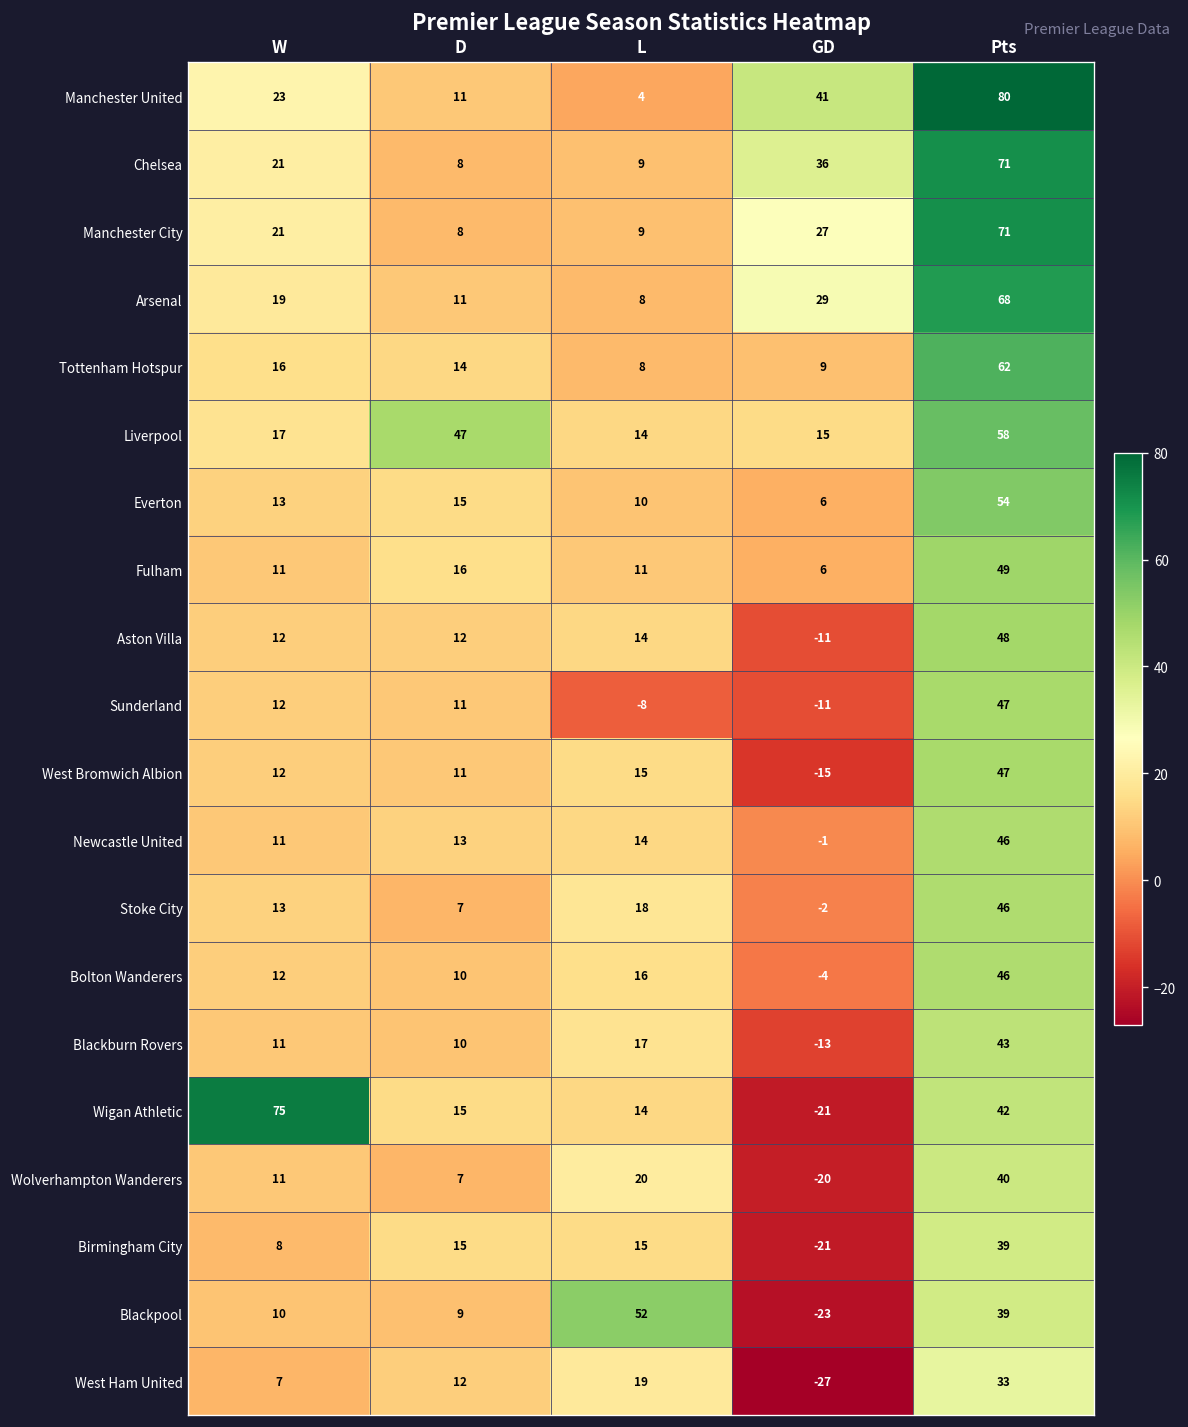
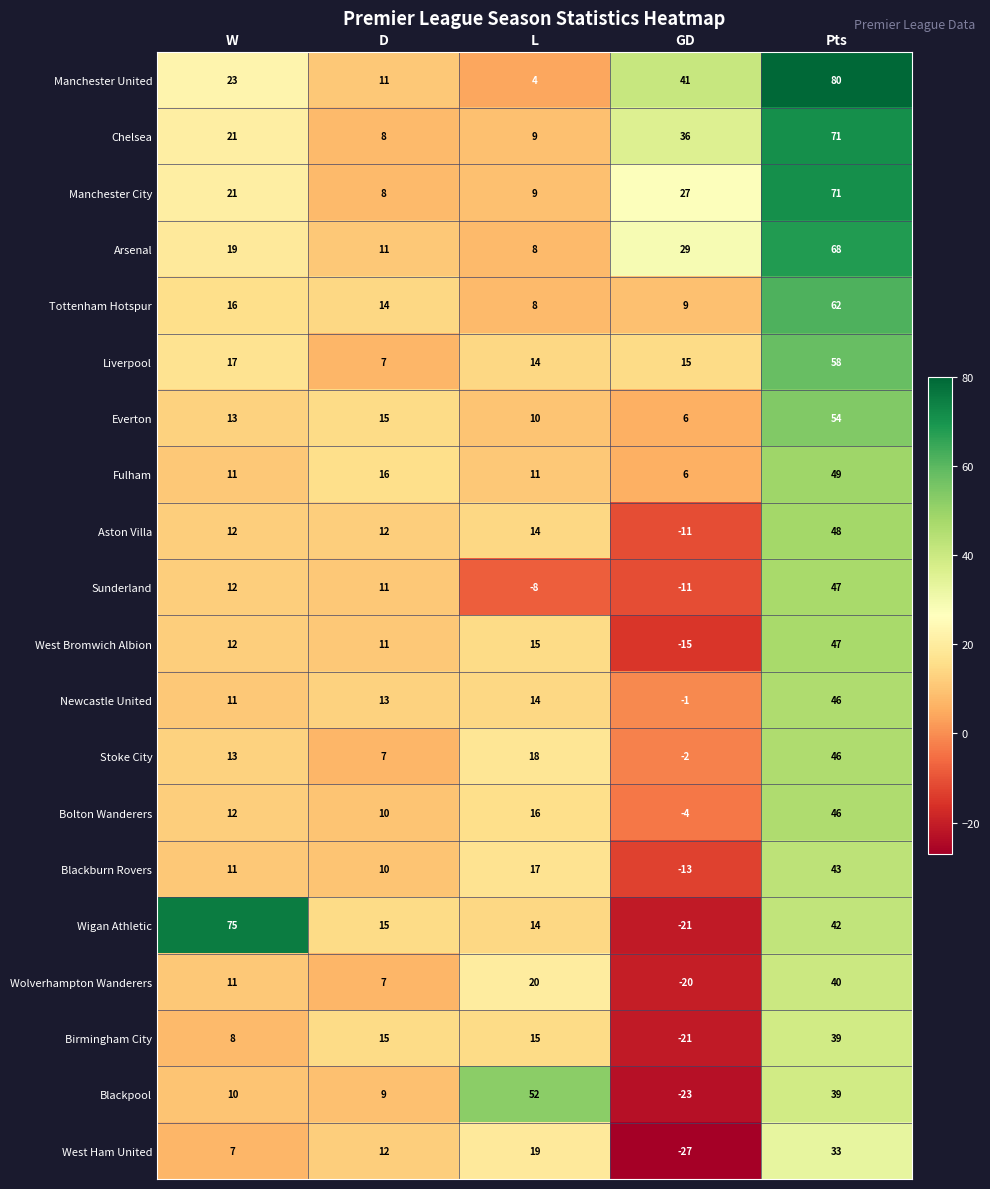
  {
    "Manchester United": {
      "W": 23,
      "D": 11,
      "L": 4,
      "GD": 41,
      "Pts": 80
    },
    "Chelsea": {
      "W": 21,
      "D": 8,
      "L": 9,
      "GD": 36,
      "Pts": 71
    },
    "Manchester City": {
      "W": 21,
      "D": 8,
      "L": 9,
      "GD": 27,
      "Pts": 71
    },
    "Arsenal": {
      "W": 19,
      "D": 11,
      "L": 8,
      "GD": 29,
      "Pts": 68
    },
    "Tottenham Hotspur": {
      "W": 16,
      "D": 14,
      "L": 8,
      "GD": 9,
      "Pts": 62
    },
    "Liverpool": {
      "W": 17,
-     "D": 47,
+     "D": 7,
      "L": 14,
      "GD": 15,
      "Pts": 58
    },
    "Everton": {
      "W": 13,
      "D": 15,
      "L": 10,
      "GD": 6,
      "Pts": 54
    },
    "Fulham": {
      "W": 11,
      "D": 16,
      "L": 11,
      "GD": 6,
      "Pts": 49
    },
    "Aston Villa": {
      "W": 12,
      "D": 12,
      "L": 14,
      "GD": -11,
      "Pts": 48
    },
    "Sunderland": {
      "W": 12,
      "D": 11,
      "L": -8,
      "GD": -11,
      "Pts": 47
    },
    "West Bromwich Albion": {
      "W": 12,
      "D": 11,
      "L": 15,
      "GD": -15,
      "Pts": 47
    },
    "Newcastle United": {
      "W": 11,
      "D": 13,
      "L": 14,
      "GD": -1,
      "Pts": 46
    },
    "Stoke City": {
      "W": 13,
      "D": 7,
      "L": 18,
      "GD": -2,
      "Pts": 46
    },
    "Bolton Wanderers": {
      "W": 12,
      "D": 10,
      "L": 16,
      "GD": -4,
      "Pts": 46
    },
    "Blackburn Rovers": {
      "W": 11,
      "D": 10,
      "L": 17,
      "GD": -13,
      "Pts": 43
    },
    "Wigan Athletic": {
      "W": 75,
      "D": 15,
      "L": 14,
      "GD": -21,
      "Pts": 42
    },
    "Wolverhampton Wanderers": {
      "W": 11,
      "D": 7,
      "L": 20,
      "GD": -20,
      "Pts": 40
    },
    "Birmingham City": {
      "W": 8,
      "D": 15,
      "L": 15,
      "GD": -21,
      "Pts": 39
    },
    "Blackpool": {
      "W": 10,
      "D": 9,
      "L": 52,
      "GD": -23,
      "Pts": 39
    },
    "West Ham United": {
      "W": 7,
      "D": 12,
      "L": 19,
      "GD": -27,
      "Pts": 33
    }
  }
